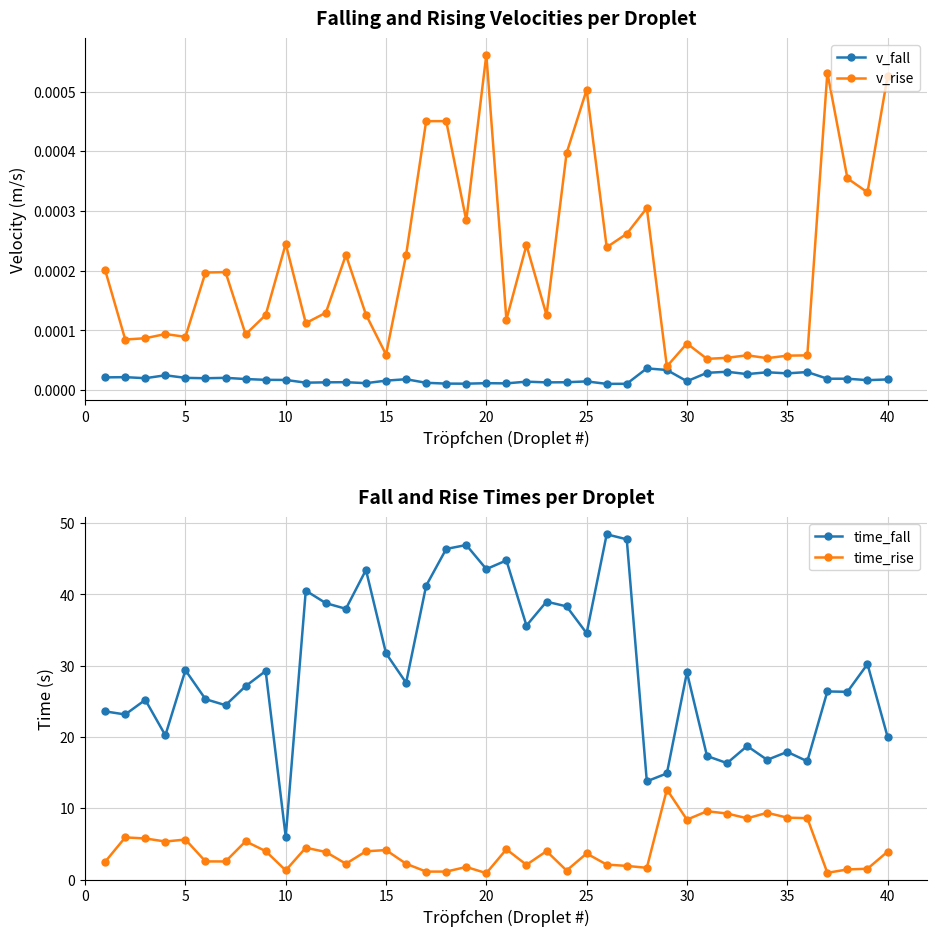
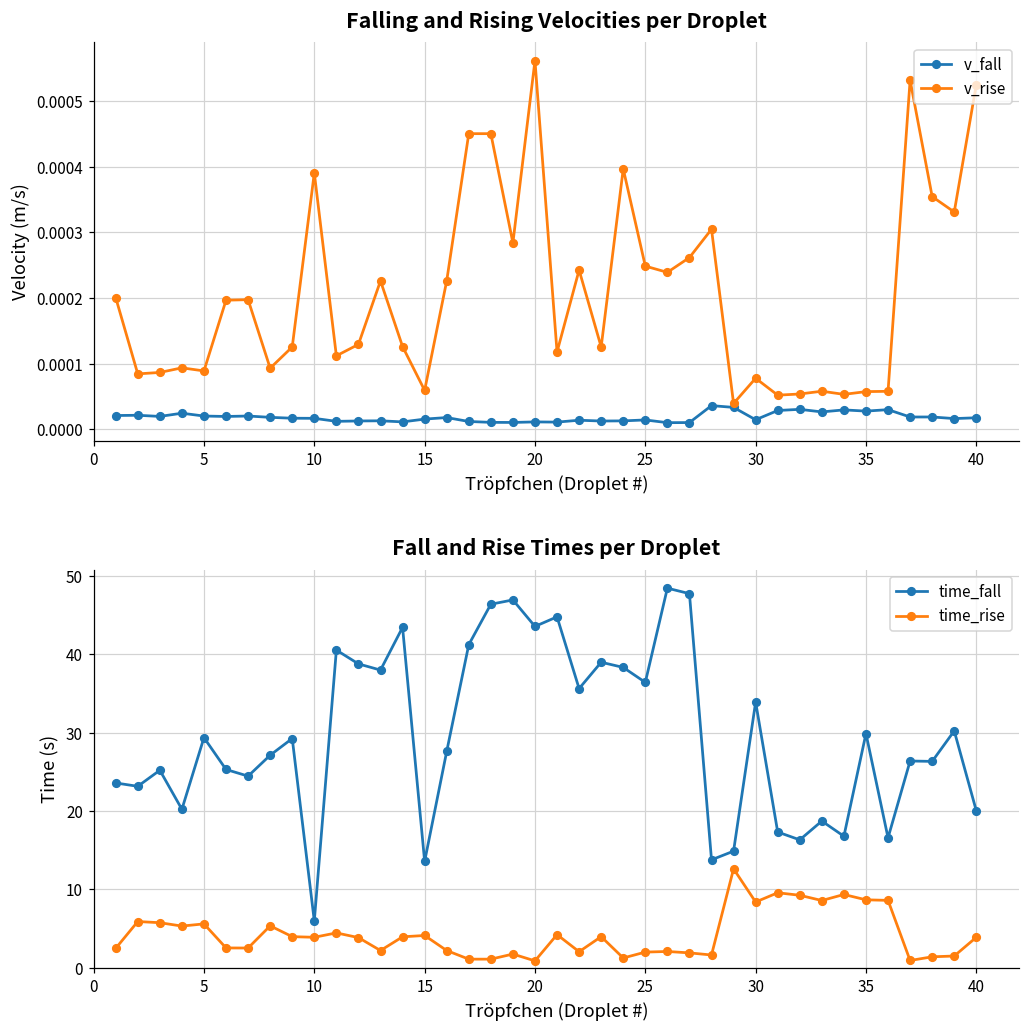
  {
    "Falling and Rising Velocities per Droplet": {
      "v_fall": {
        "5": 0.00002,
        "10": 0.00002,
        "15": 0.00002,
        "20": 0.00001,
        "25": 0.00001,
        "30": 0.00001,
        "35": 0.00003,
        "40": 0.00002
      },
      "v_rise": {
        "5": 0.00009,
-       "10": 0.00024,
+       "10": 0.00039,
        "15": 0.00006,
        "20": 0.00056,
-       "25": 0.00050,
+       "25": 0.00025,
        "30": 0.00008,
        "35": 0.00006
      }
    },
    "Fall and Rise Times per Droplet": {
      "time_fall": {
        "5": 29,
        "10": 6,
-       "15": 32,
+       "15": 14,
        "20": 44,
-       "25": 35,
-       "30": 29,
-       "35": 18,
+       "25": 36,
+       "30": 34,
+       "35": 30,
        "40": 20
      },
      "time_rise": {
        "5": 6,
-       "10": 1,
+       "10": 4,
        "15": 4,
        "20": 1,
-       "25": 4,
+       "25": 2,
        "30": 8,
        "35": 9,
        "40": 4
      }
    }
  }
